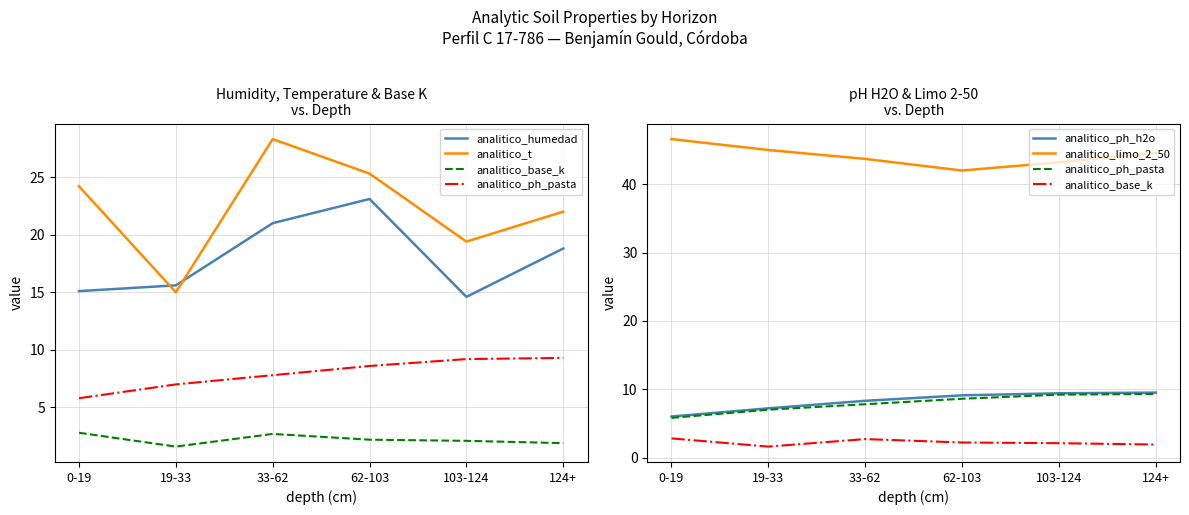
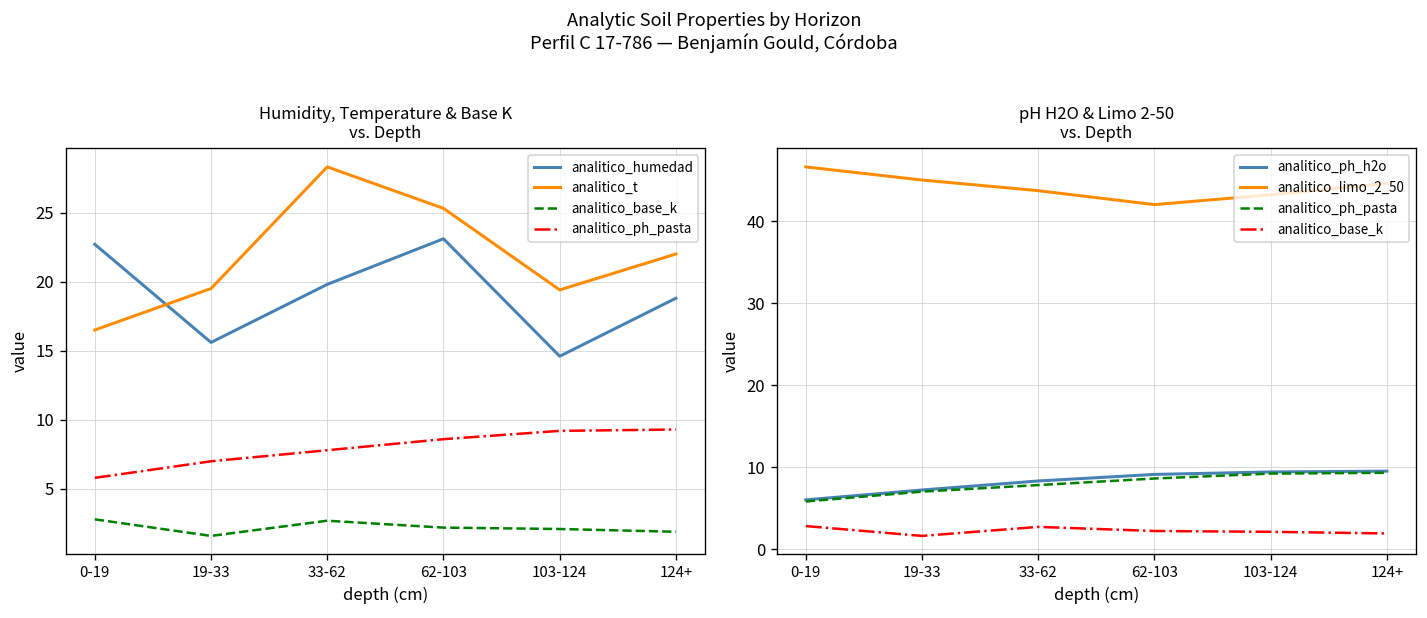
  {
    "Humidity, Temperature & Base K vs. Depth": {
      "analitico_humedad": {
-       "0-19": 15.1,
+       "0-19": 22.7,
        "19-33": 15.6,
-       "33-62": 21.0,
+       "33-62": 19.8,
        "62-103": 23.1,
        "103-124": 14.6,
        "124+": 18.8
      },
      "analitico_t": {
-       "0-19": 24.2,
-       "19-33": 15.0,
+       "0-19": 16.5,
+       "19-33": 19.5,
        "33-62": 28.3,
        "62-103": 25.3,
        "103-124": 19.4,
        "124+": 22.0
      }
    },
    "pH H2O & Limo 2-50 vs. Depth": {
      "analitico_ph_h2o": {
        "33-62": 8,
        "62-103": 9
      },
      "analitico_limo_2_50": {
        "0-19": 47,
        "19-33": 45,
        "33-62": 44,
        "62-103": 42
      },
      "analitico_ph_pasta": {
        "33-62": 8,
        "62-103": 9
      },
      "analitico_base_k": {
        "0-19": 3,
        "19-33": 2,
        "33-62": 3,
        "62-103": 2,
        "103-124": 2,
        "124+": 2
      }
    }
  }
